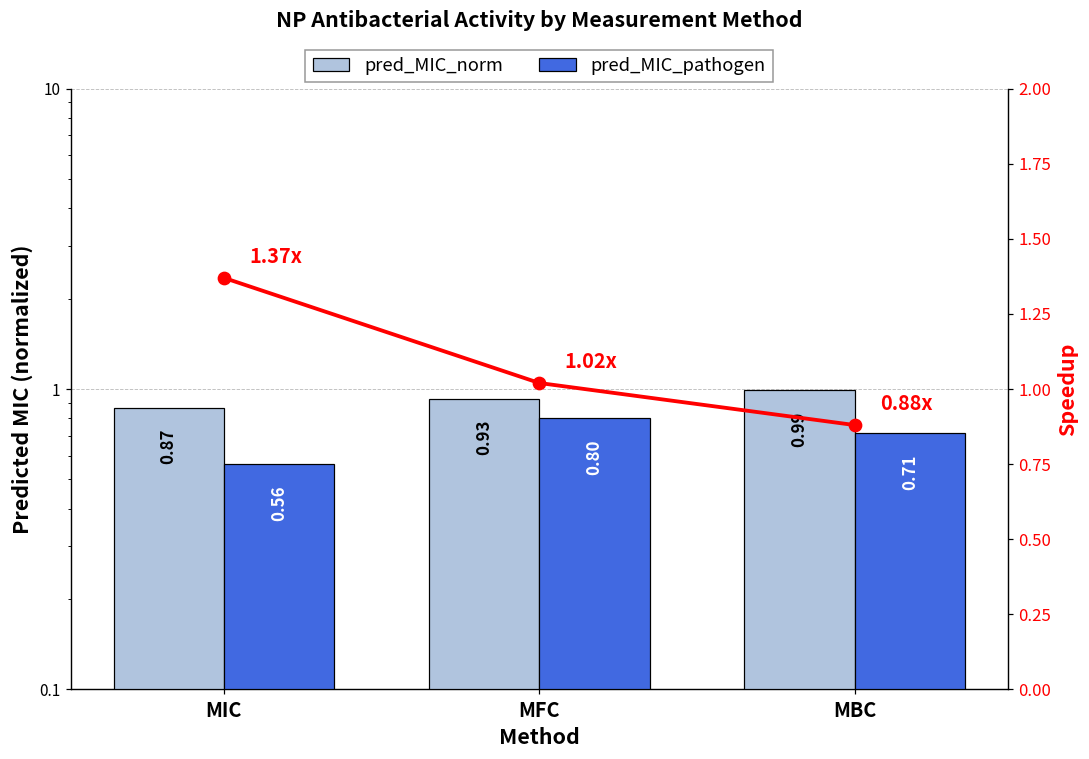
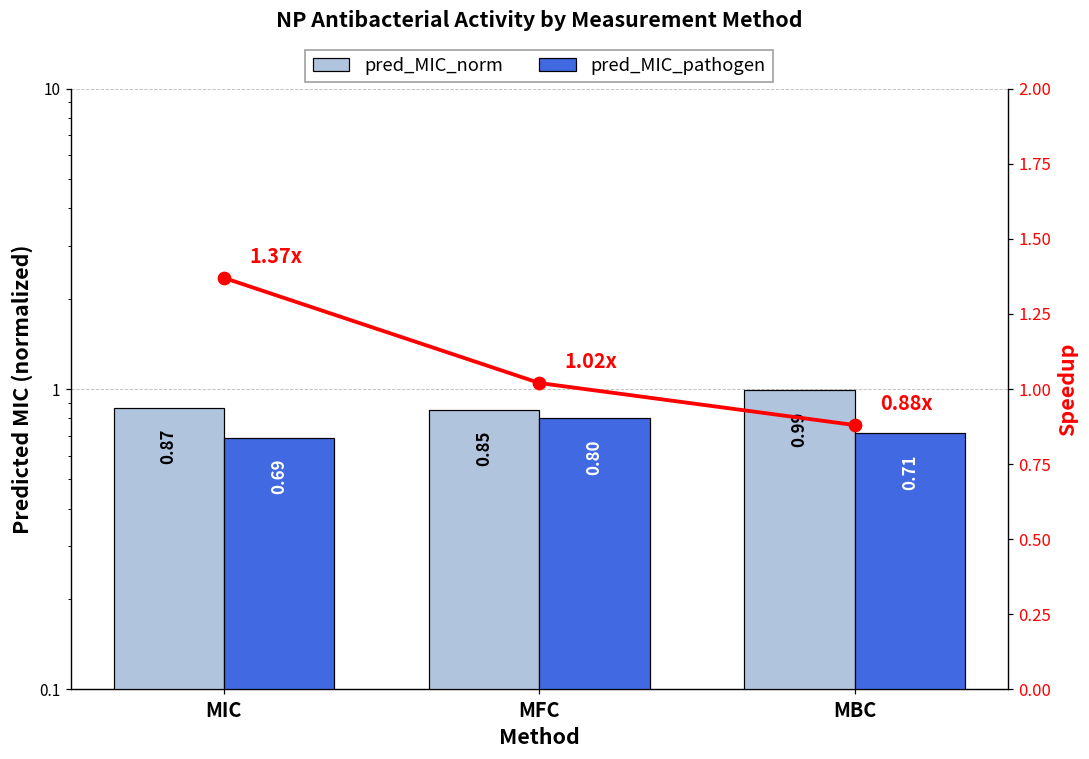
  {
    "pred_MIC_norm": {
      "MIC": 0.87,
-     "MFC": 0.93,
+     "MFC": 0.85,
      "MBC": 0.99
    },
    "pred_MIC_pathogen": {
-     "MIC": 0.56,
+     "MIC": 0.69,
      "MFC": 0.80,
      "MBC": 0.71
    }
  }
